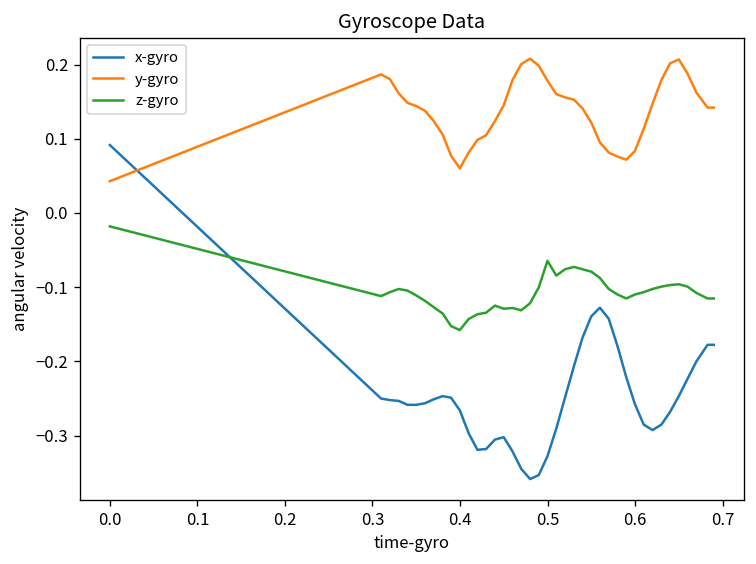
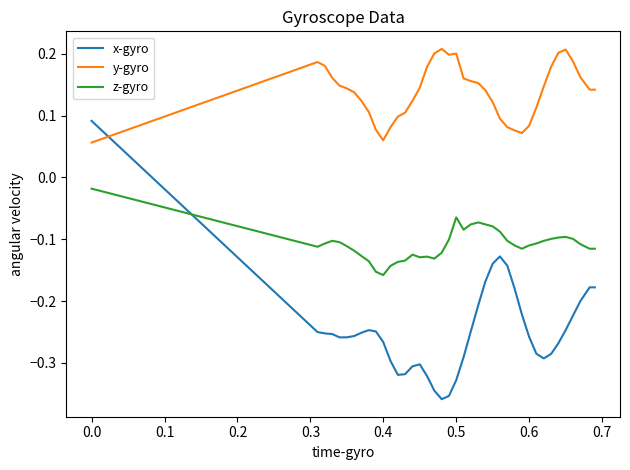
  {
    "x-gyro": {
      "0.0": 0.09,
      "0.5": -0.33
    },
    "y-gyro": {
-     "0.0": 0.04,
-     "0.5": 0.18
+     "0.0": 0.06,
+     "0.5": 0.20
    },
    "z-gyro": {
      "0.0": -0.02,
      "0.5": -0.06
    }
  }
